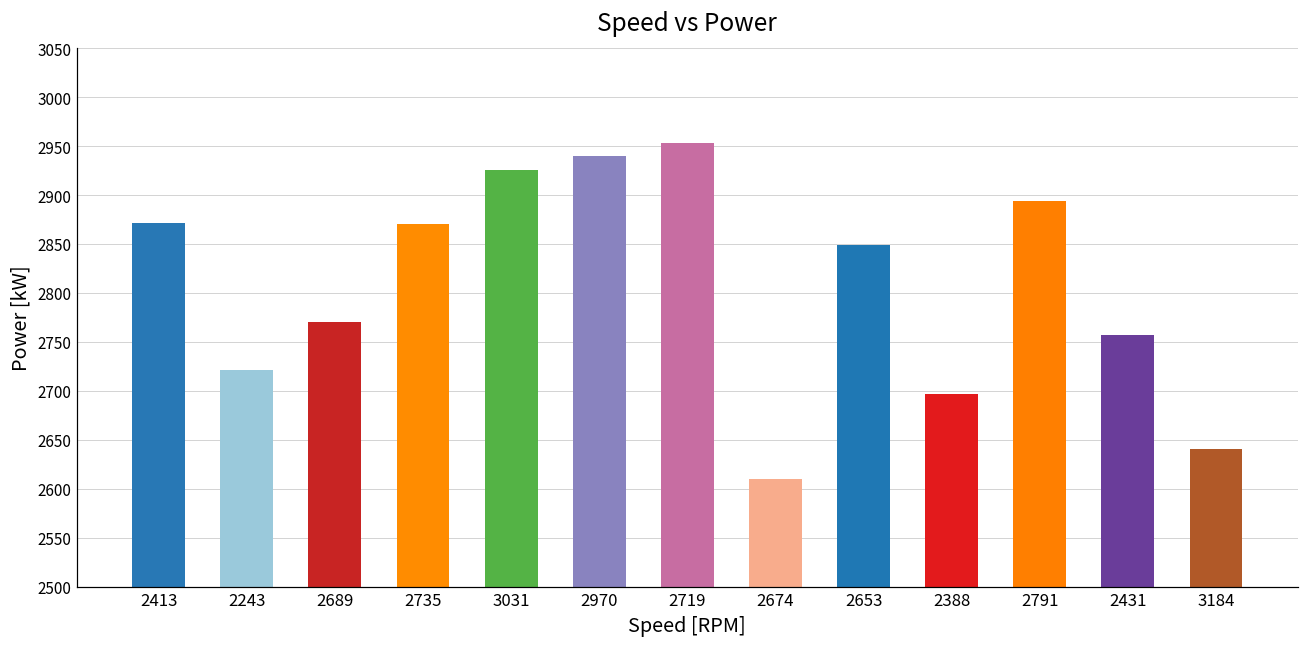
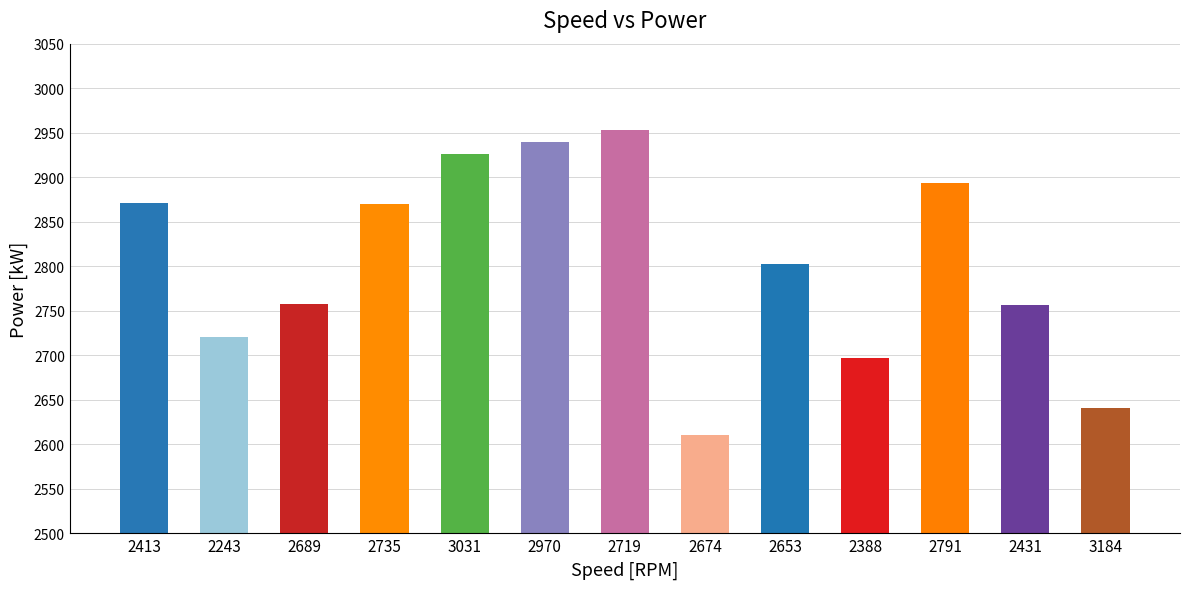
  {
    "2413": 2870,
    "2243": 2720,
-   "2689": 2770,
+   "2689": 2760,
    "2735": 2870,
    "3031": 2930,
    "2970": 2940,
    "2719": 2950,
    "2674": 2610,
-   "2653": 2850,
+   "2653": 2800,
    "2388": 2700,
    "2791": 2890,
    "2431": 2760,
    "3184": 2640
  }
